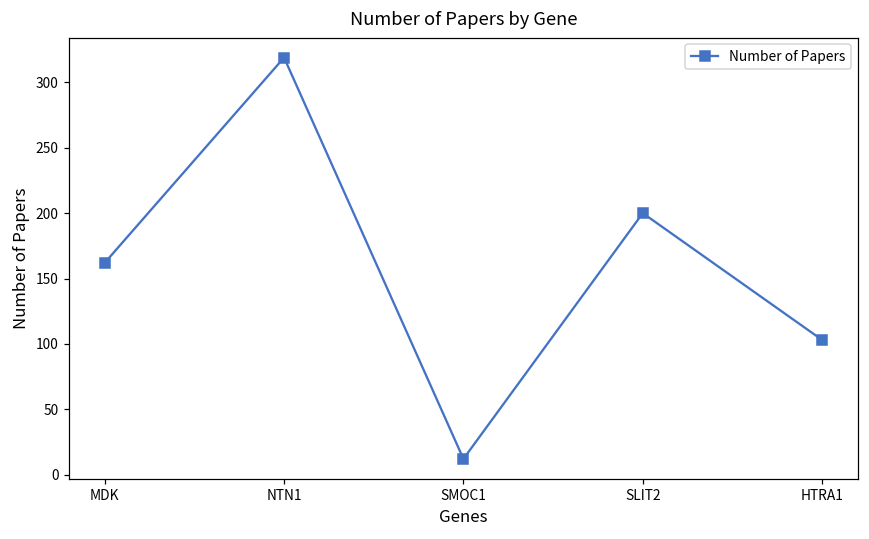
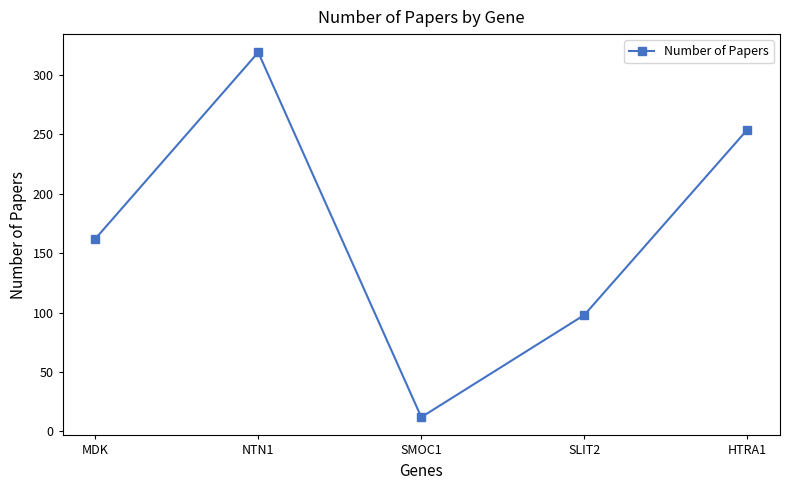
  {
    "MDK": 162,
    "NTN1": 319,
    "SMOC1": 12,
-   "SLIT2": 200,
-   "HTRA1": 103
+   "SLIT2": 98,
+   "HTRA1": 254
  }
